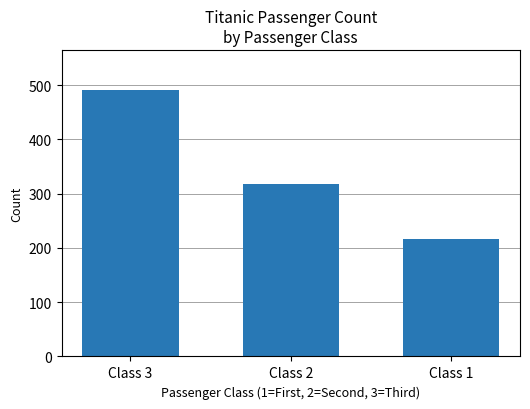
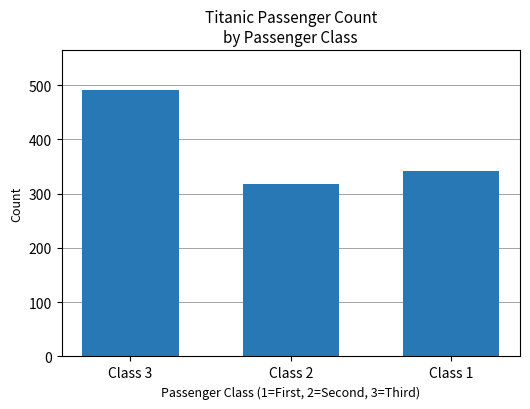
  {
    "Class 3": 490,
    "Class 2": 320,
-   "Class 1": 220
+   "Class 1": 340
  }
